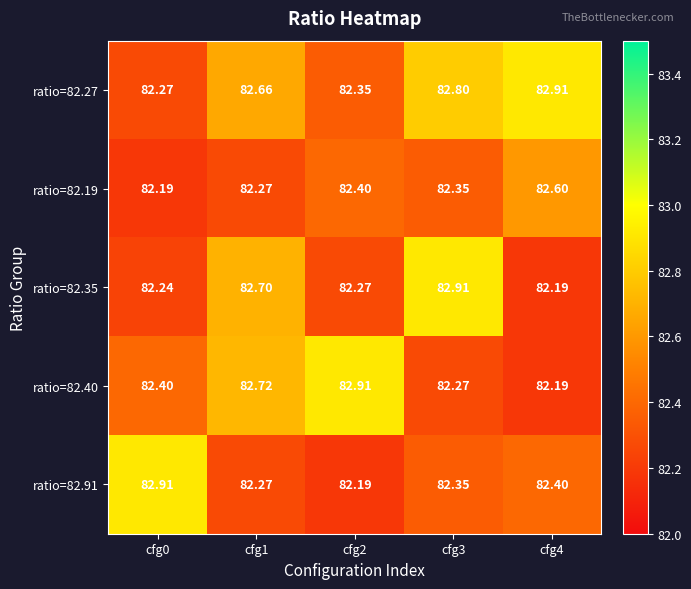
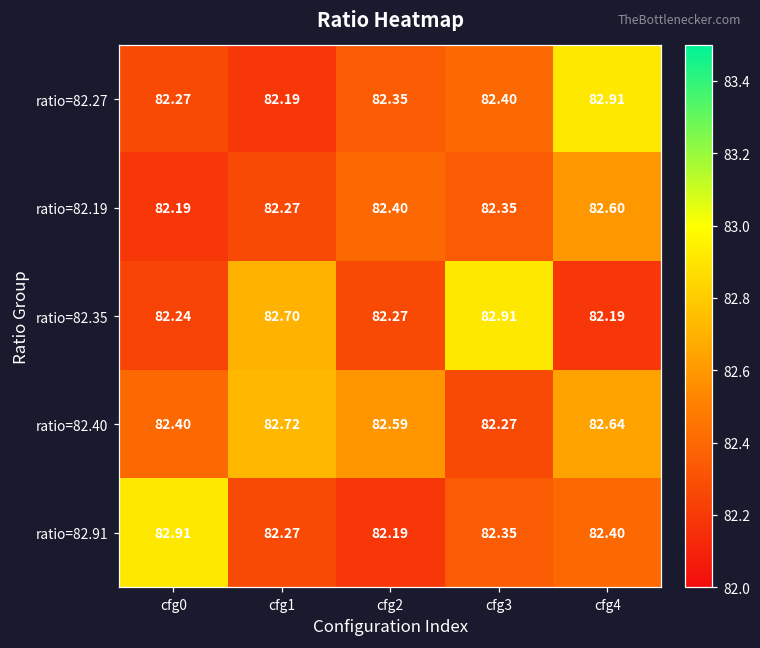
  {
    "ratio=82.27": {
      "cfg0": 82.27,
-     "cfg1": 82.66,
+     "cfg1": 82.19,
      "cfg2": 82.35,
-     "cfg3": 82.80,
+     "cfg3": 82.40,
      "cfg4": 82.91
    },
    "ratio=82.19": {
      "cfg0": 82.19,
      "cfg1": 82.27,
      "cfg2": 82.40,
      "cfg3": 82.35,
      "cfg4": 82.60
    },
    "ratio=82.35": {
      "cfg0": 82.24,
      "cfg1": 82.70,
      "cfg2": 82.27,
      "cfg3": 82.91,
      "cfg4": 82.19
    },
    "ratio=82.40": {
      "cfg0": 82.40,
      "cfg1": 82.72,
-     "cfg2": 82.91,
+     "cfg2": 82.59,
      "cfg3": 82.27,
-     "cfg4": 82.19
+     "cfg4": 82.64
    },
    "ratio=82.91": {
      "cfg0": 82.91,
      "cfg1": 82.27,
      "cfg2": 82.19,
      "cfg3": 82.35,
      "cfg4": 82.40
    }
  }
